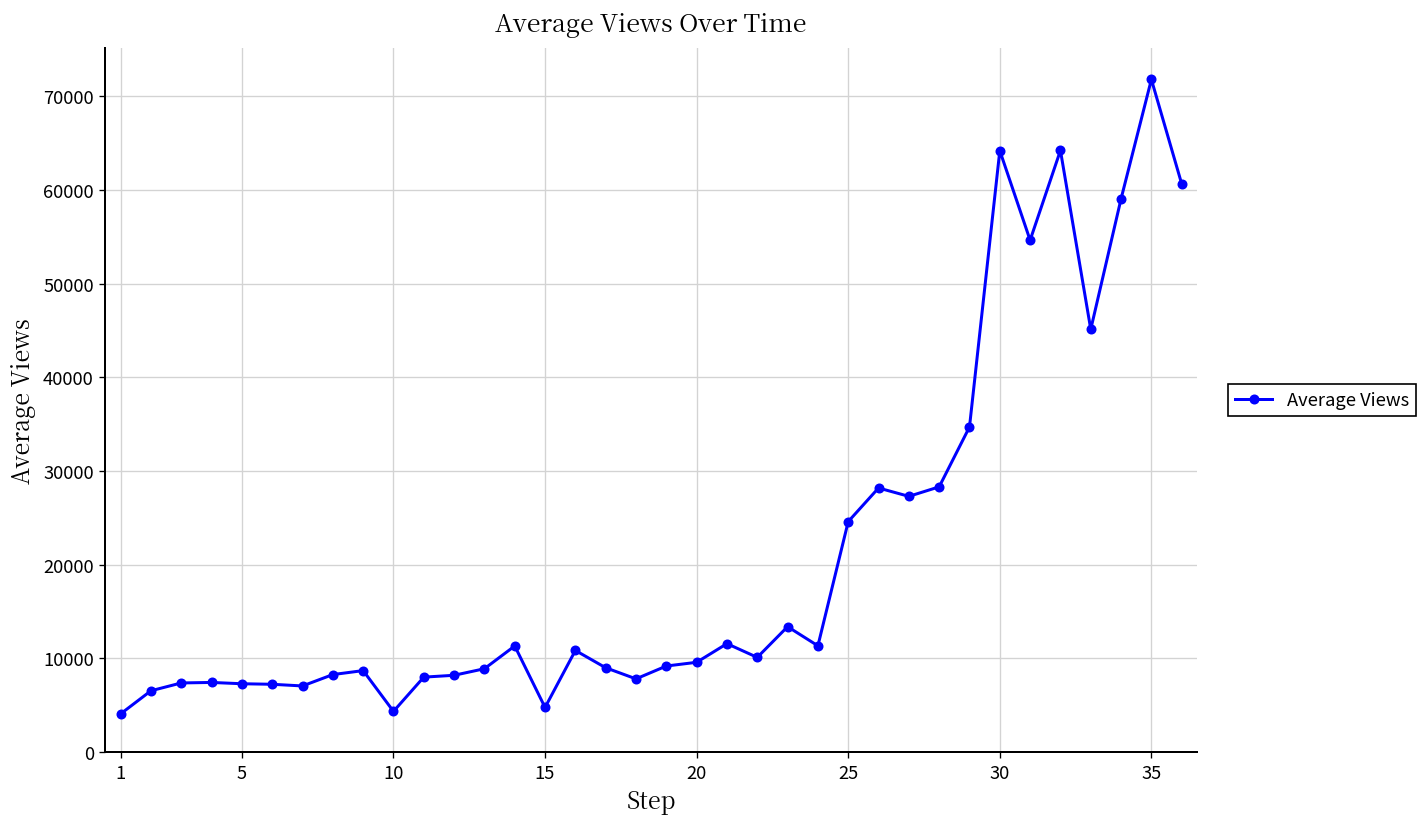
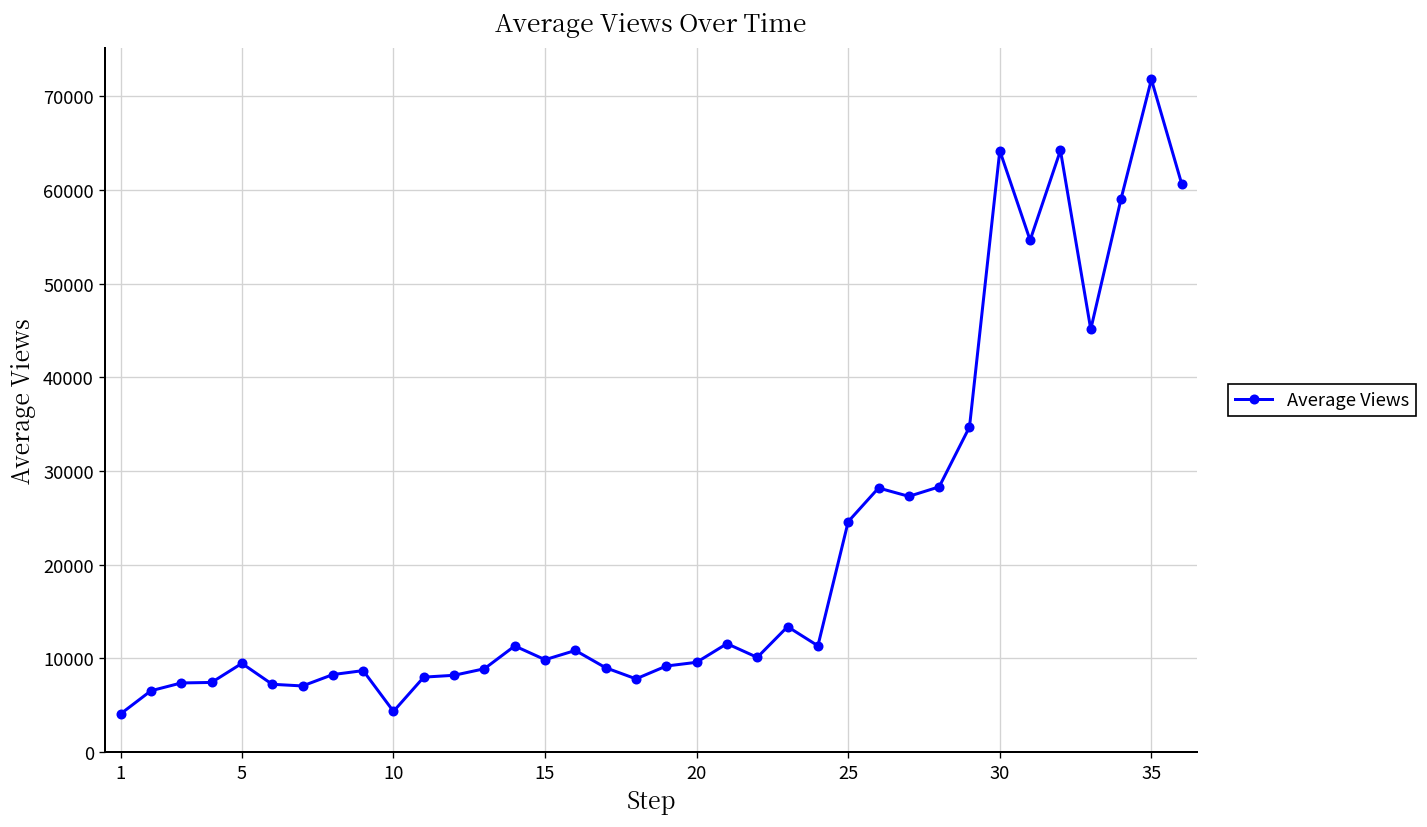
  {
    "1": 4000,
-   "5": 7000,
+   "5": 9000,
    "10": 4000,
-   "15": 5000,
+   "15": 10000,
    "20": 10000,
    "25": 25000,
    "30": 64000,
    "35": 72000
  }
